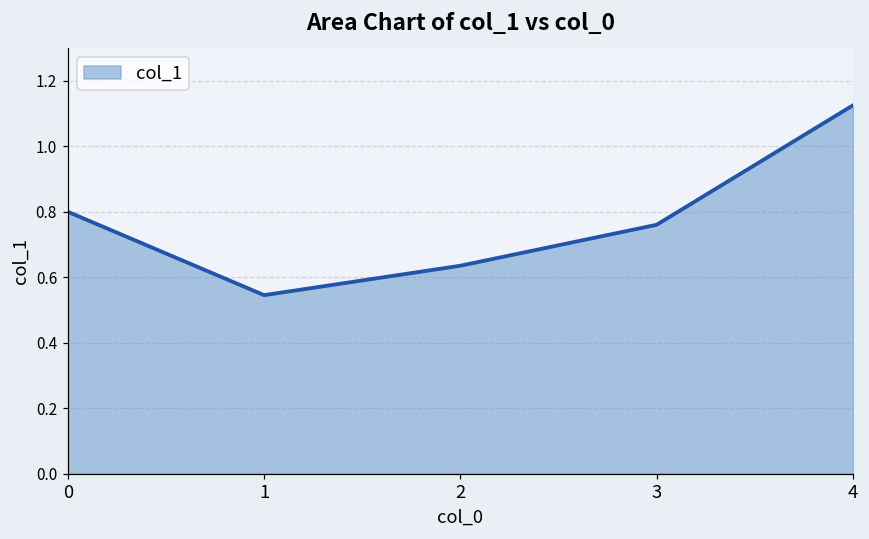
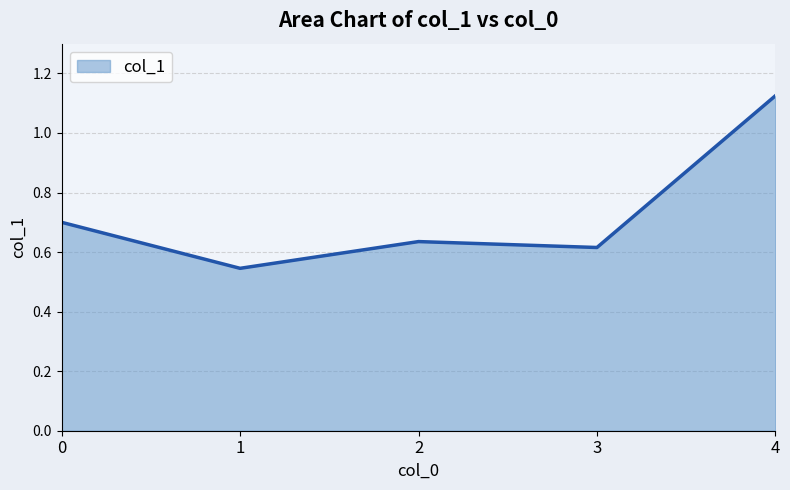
  {
-   "0": 0.8,
+   "0": 0.7,
    "1": 0.55,
    "2": 0.64,
-   "3": 0.76,
+   "3": 0.62,
    "4": 1.13
  }
